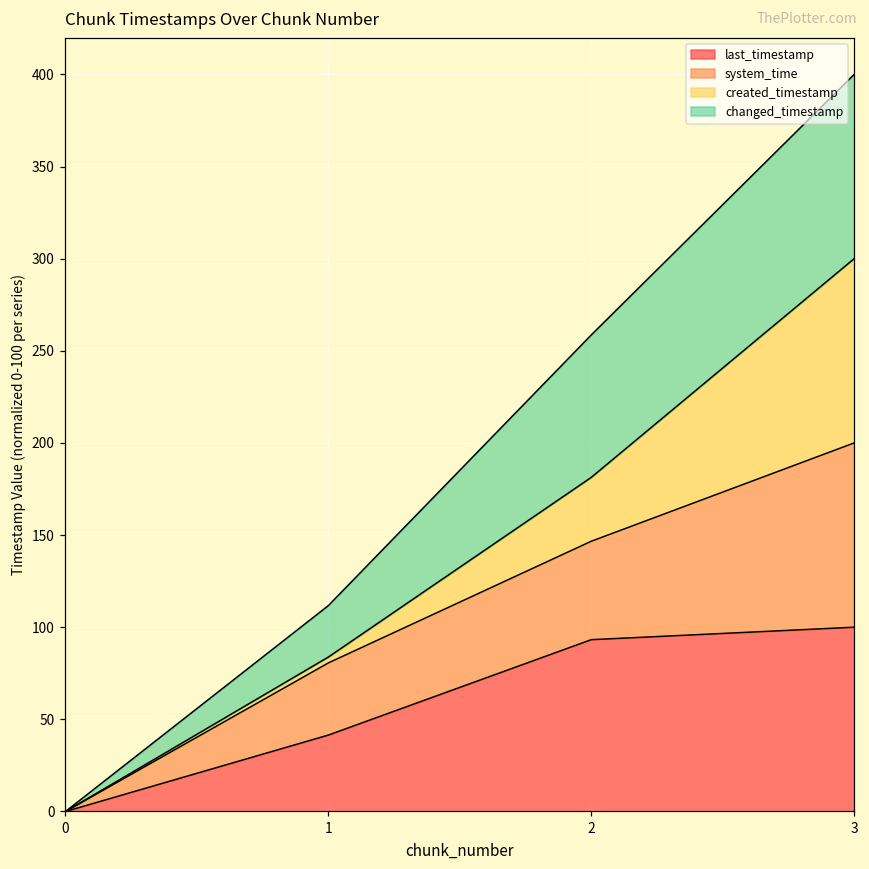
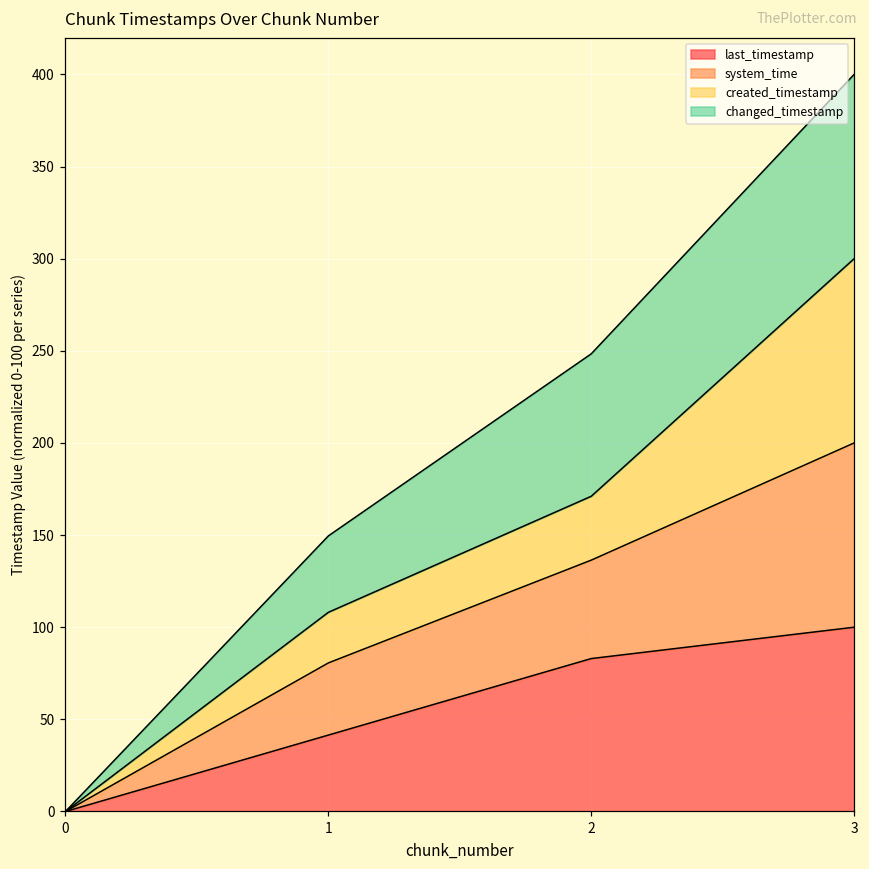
  {
    "last_timestamp": {
      "1": 41,
-     "2": 93,
+     "2": 83,
      "3": 100
    },
    "system_time": {
      "1": 39,
      "2": 53,
      "3": 100
    },
    "created_timestamp": {
-     "1": 3,
+     "1": 27,
      "2": 35,
      "3": 100
    },
    "changed_timestamp": {
-     "1": 28,
+     "1": 41,
      "2": 77,
      "3": 100
    }
  }
